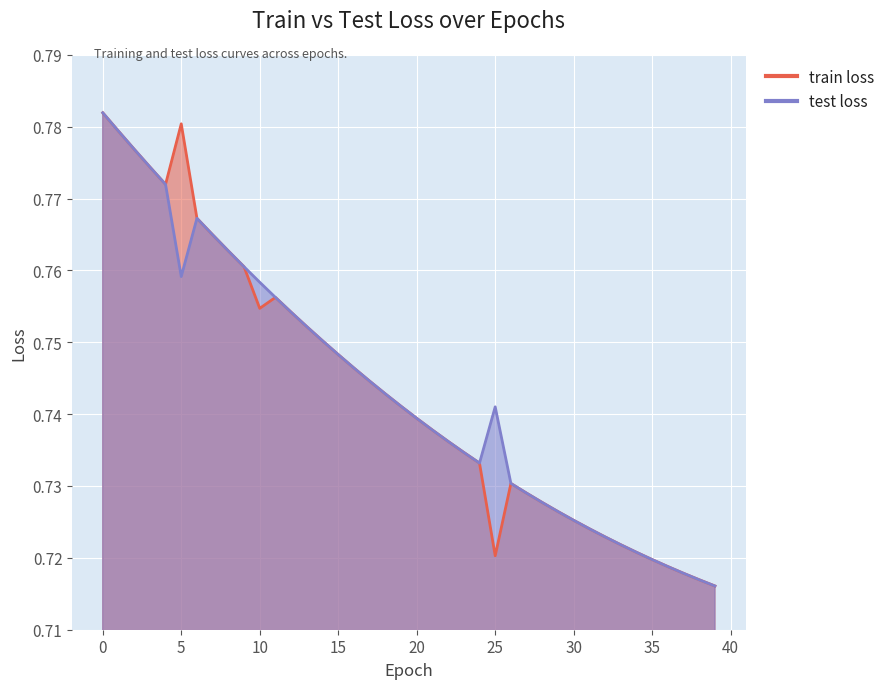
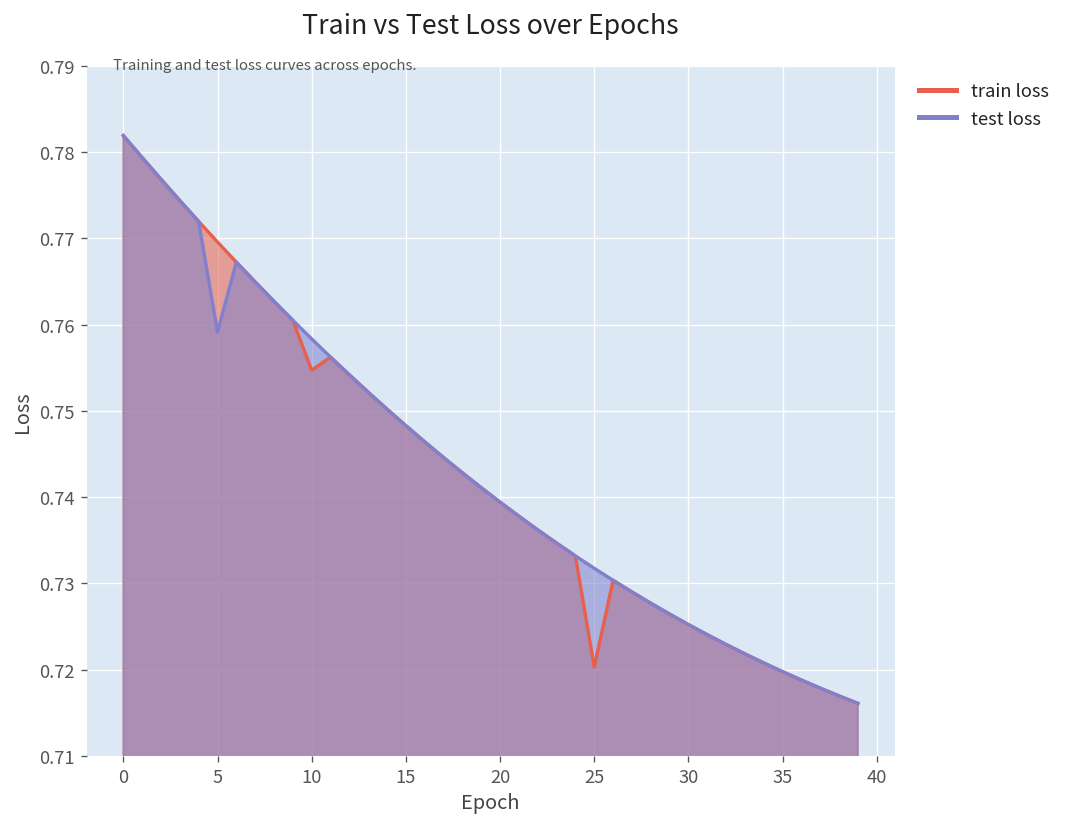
  {
    "train loss": {
-     "5": 0.780,
+     "5": 0.770,
      "10": 0.755,
      "25": 0.720
    },
    "test loss": {
      "5": 0.759,
      "10": 0.758,
-     "25": 0.741
+     "25": 0.732
    }
  }
